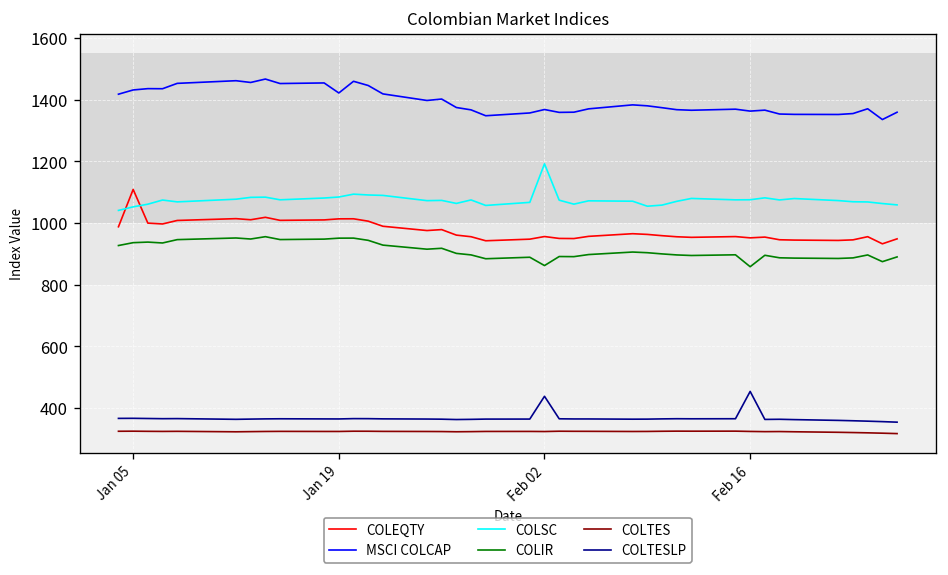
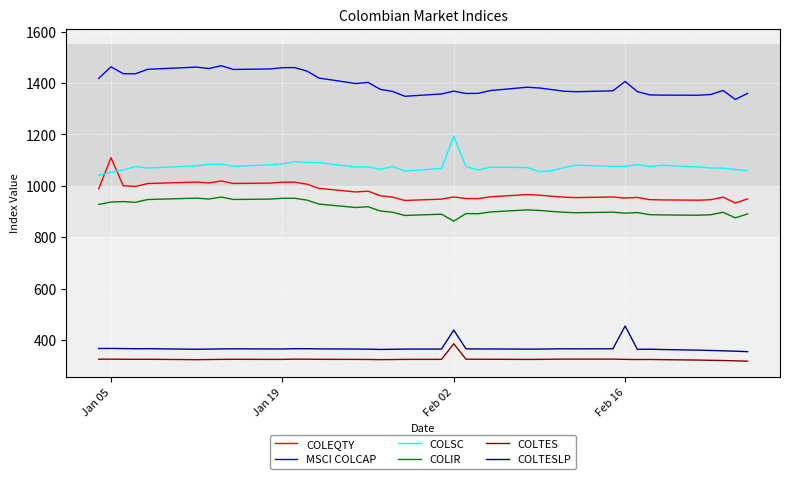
  {
    "COLEQTY": {
      "Jan 05": 1110,
      "Jan 19": 1010,
      "Feb 02": 960,
      "Feb 16": 950
    },
    "MSCI COLCAP": {
-     "Jan 05": 1430,
-     "Jan 19": 1420,
+     "Jan 05": 1460,
+     "Jan 19": 1460,
      "Feb 02": 1370,
-     "Feb 16": 1360
+     "Feb 16": 1410
    },
    "COLSC": {
      "Jan 05": 1050,
      "Jan 19": 1080,
      "Feb 02": 1190,
      "Feb 16": 1080
    },
    "COLIR": {
      "Jan 05": 940,
      "Jan 19": 950,
      "Feb 02": 860,
-     "Feb 16": 860
+     "Feb 16": 890
    },
    "COLTES": {
      "Jan 05": 330,
      "Jan 19": 320,
-     "Feb 02": 320,
+     "Feb 02": 390,
      "Feb 16": 320
    },
    "COLTESLP": {
      "Jan 05": 370,
      "Jan 19": 360,
      "Feb 02": 440,
      "Feb 16": 450
    }
  }
